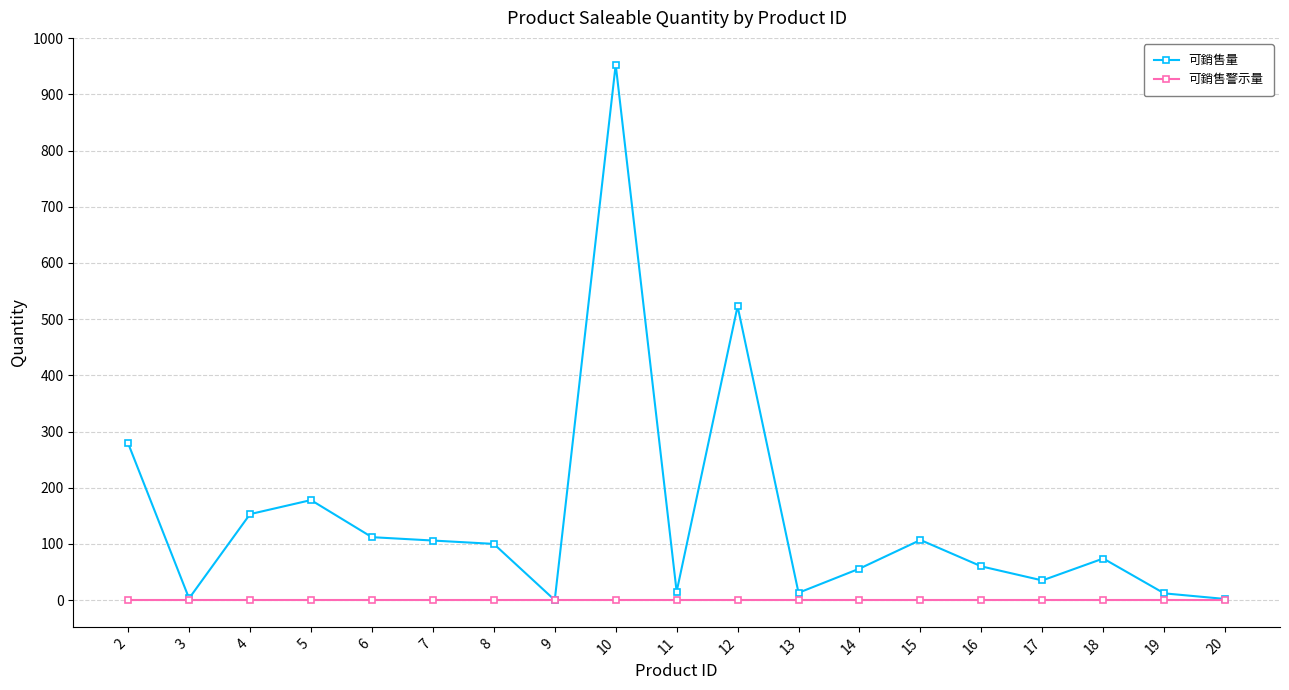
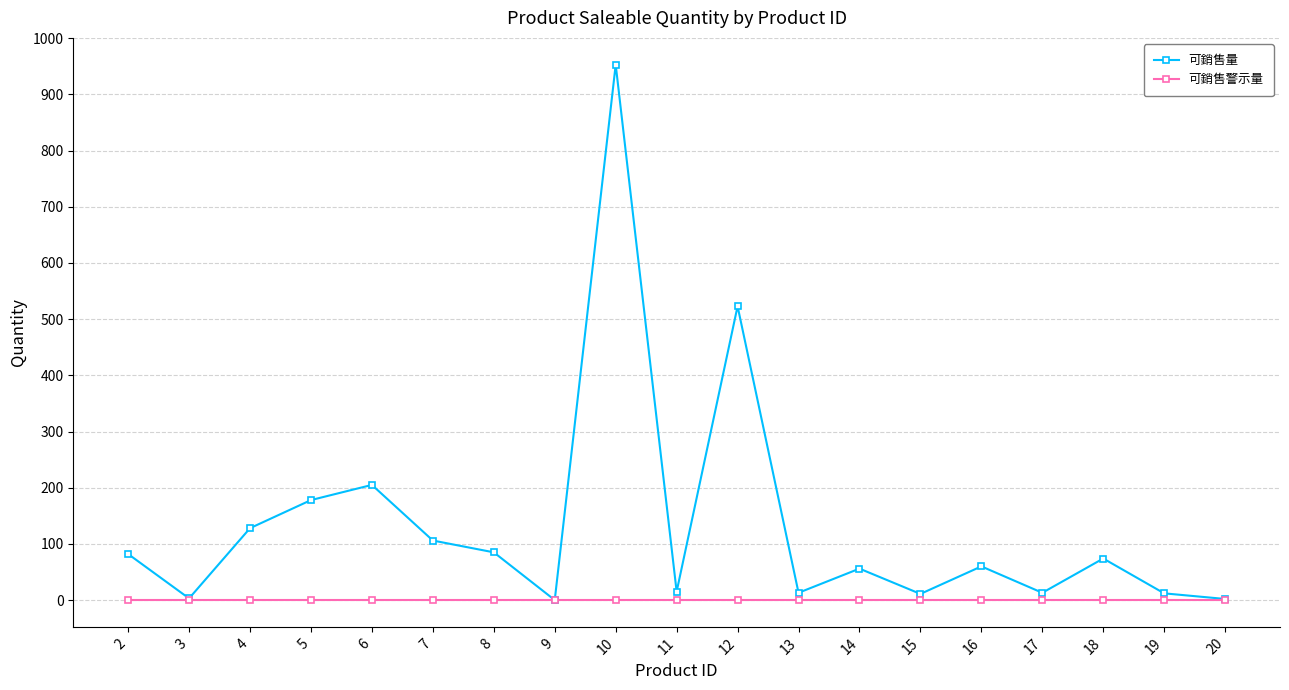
  {
    "可銷售量": {
-     "2": 280,
-     "4": 150,
+     "2": 80,
+     "4": 130,
      "5": 180,
-     "6": 110,
+     "6": 210,
      "7": 110,
-     "8": 100,
+     "8": 90,
      "10": 950,
      "11": 20,
      "12": 520,
      "13": 10,
      "14": 60,
-     "15": 110,
+     "15": 10,
      "16": 60,
-     "17": 40,
+     "17": 10,
      "18": 70,
      "19": 10
    },
    "可銷售警示量": {
      "2": 0,
      "4": 0,
      "5": 0,
      "6": 0,
      "7": 0,
      "8": 0,
      "10": 0,
      "11": 0,
      "12": 0,
      "13": 0,
      "14": 0,
      "15": 0,
      "16": 0,
      "17": 0,
      "18": 0,
      "19": 0
    }
  }
